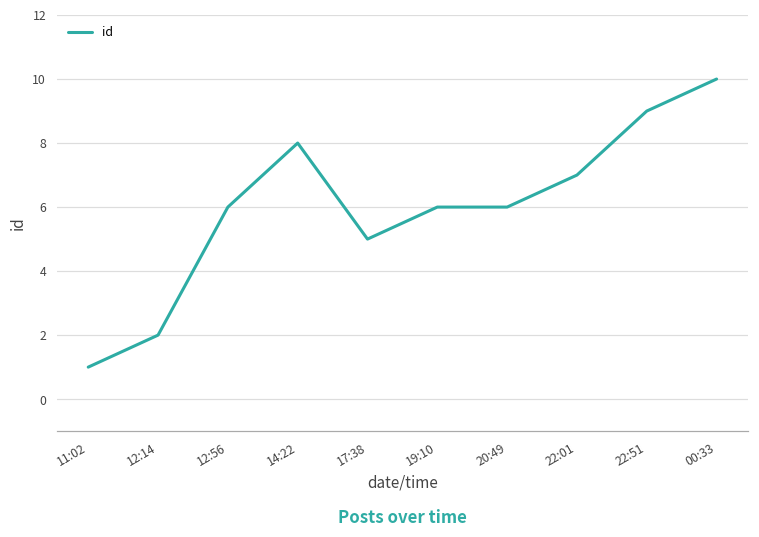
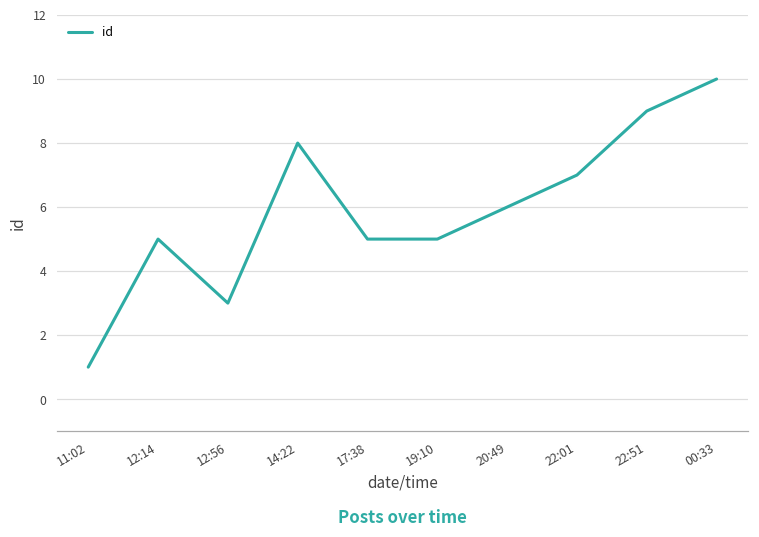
  {
    "11:02": 1,
-   "12:14": 2,
-   "12:56": 6,
+   "12:14": 5,
+   "12:56": 3,
    "14:22": 8,
    "17:38": 5,
-   "19:10": 6,
+   "19:10": 5,
    "20:49": 6,
    "22:01": 7,
    "22:51": 9,
    "00:33": 10
  }
